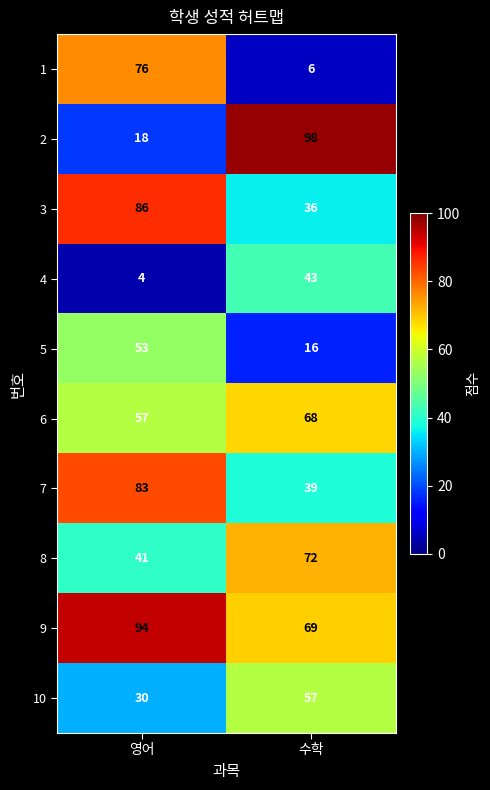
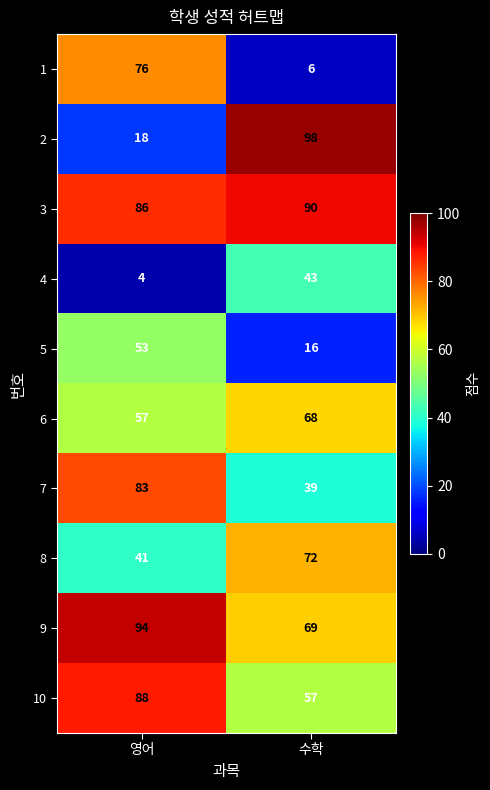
  {
    "1": {
      "영어": 76,
      "수학": 6
    },
    "2": {
      "영어": 18,
      "수학": 98
    },
    "3": {
      "영어": 86,
-     "수학": 36
+     "수학": 90
    },
    "4": {
      "영어": 4,
      "수학": 43
    },
    "5": {
      "영어": 53,
      "수학": 16
    },
    "6": {
      "영어": 57,
      "수학": 68
    },
    "7": {
      "영어": 83,
      "수학": 39
    },
    "8": {
      "영어": 41,
      "수학": 72
    },
    "9": {
      "영어": 94,
      "수학": 69
    },
    "10": {
-     "영어": 30,
+     "영어": 88,
      "수학": 57
    }
  }
